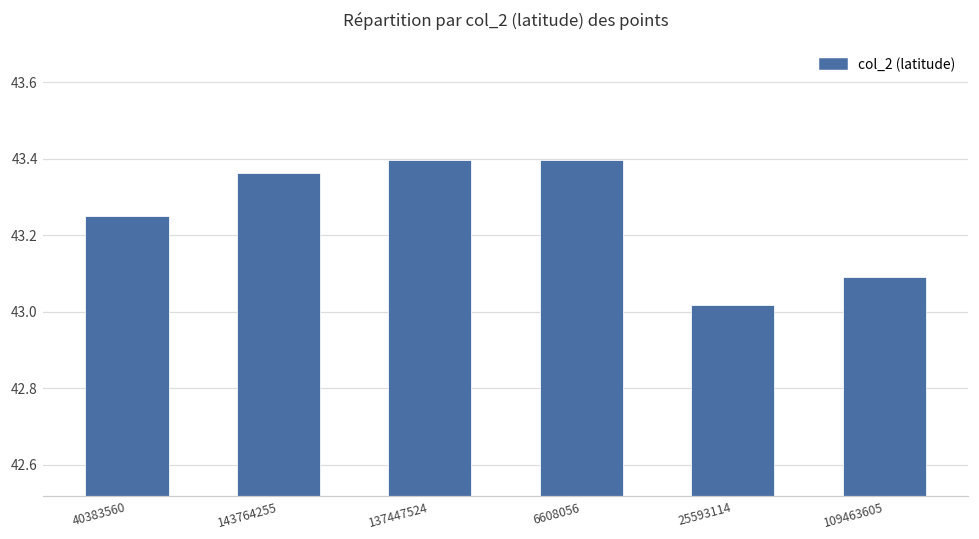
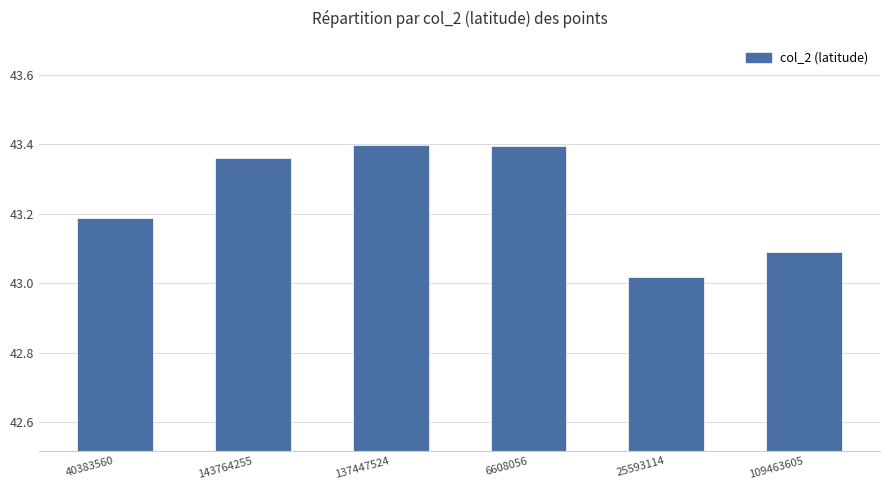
  {
-   "40383560": 43.25,
+   "40383560": 43.19,
    "143764255": 43.36,
    "137447524": 43.40,
    "6608056": 43.40,
    "25593114": 43.02,
    "109463605": 43.09
  }
